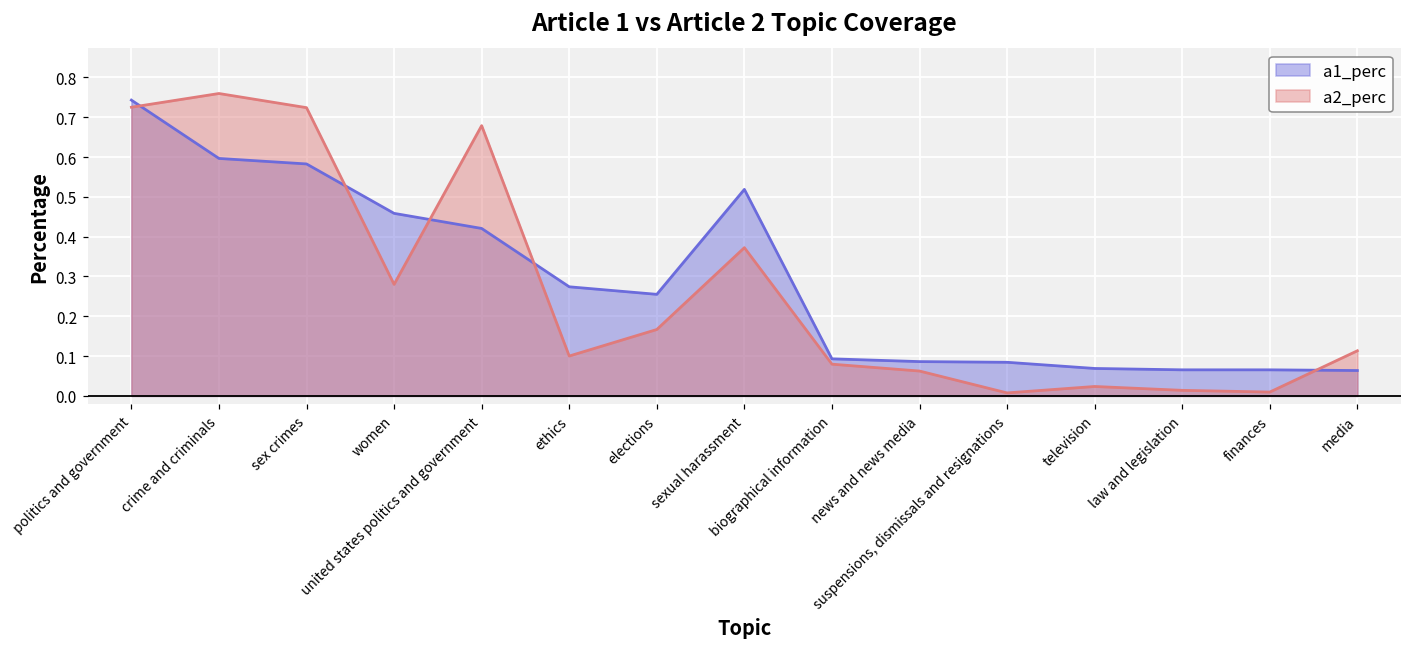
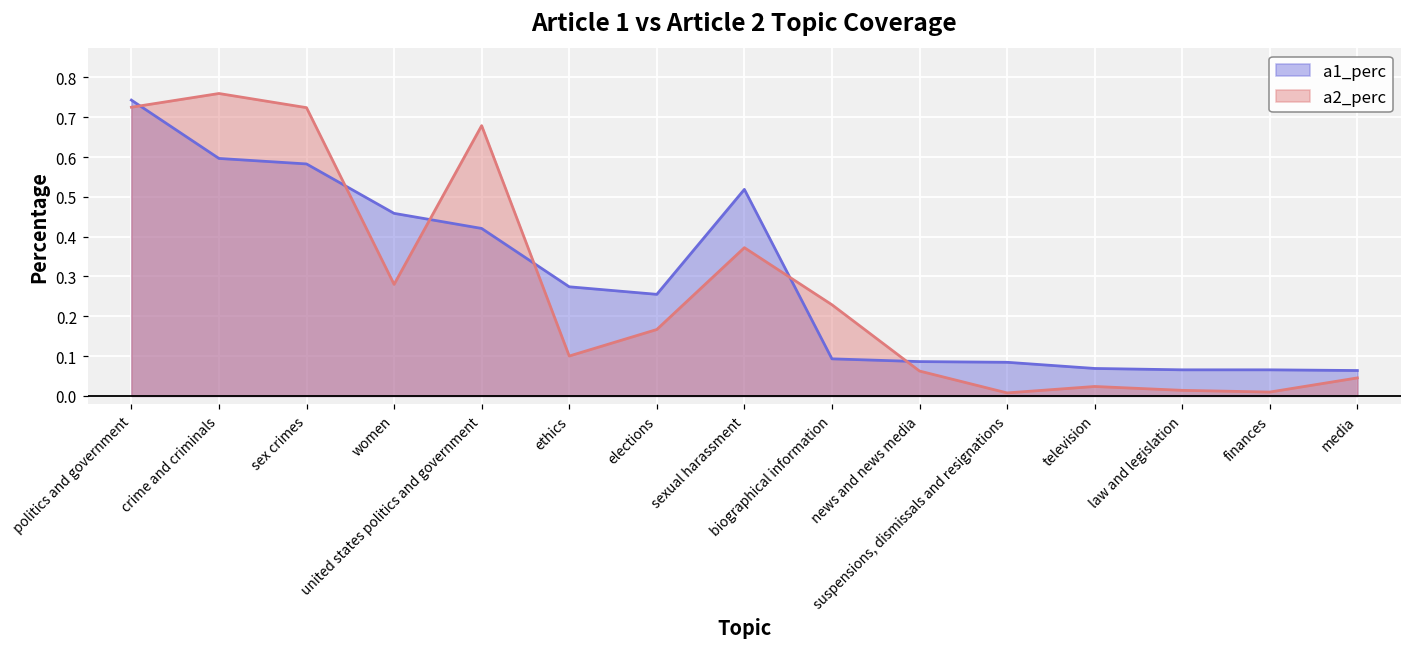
  {
    "a1_perc": {
      "politics and government": 0.74,
      "crime and criminals": 0.60,
      "sex crimes": 0.58,
      "women": 0.46,
      "united states politics and government": 0.42,
      "ethics": 0.27,
      "elections": 0.26,
      "sexual harassment": 0.52,
      "biographical information": 0.09,
      "news and news media": 0.09,
      "suspensions, dismissals and resignations": 0.08,
      "television": 0.07,
      "law and legislation": 0.07,
      "finances": 0.07,
      "media": 0.06
    },
    "a2_perc": {
      "politics and government": 0.73,
      "crime and criminals": 0.76,
      "sex crimes": 0.72,
      "women": 0.28,
      "united states politics and government": 0.68,
      "ethics": 0.10,
      "elections": 0.17,
      "sexual harassment": 0.37,
-     "biographical information": 0.08,
+     "biographical information": 0.23,
      "news and news media": 0.06,
      "suspensions, dismissals and resignations": 0.01,
      "television": 0.02,
      "law and legislation": 0.01,
      "finances": 0.01,
-     "media": 0.11
+     "media": 0.05
    }
  }
